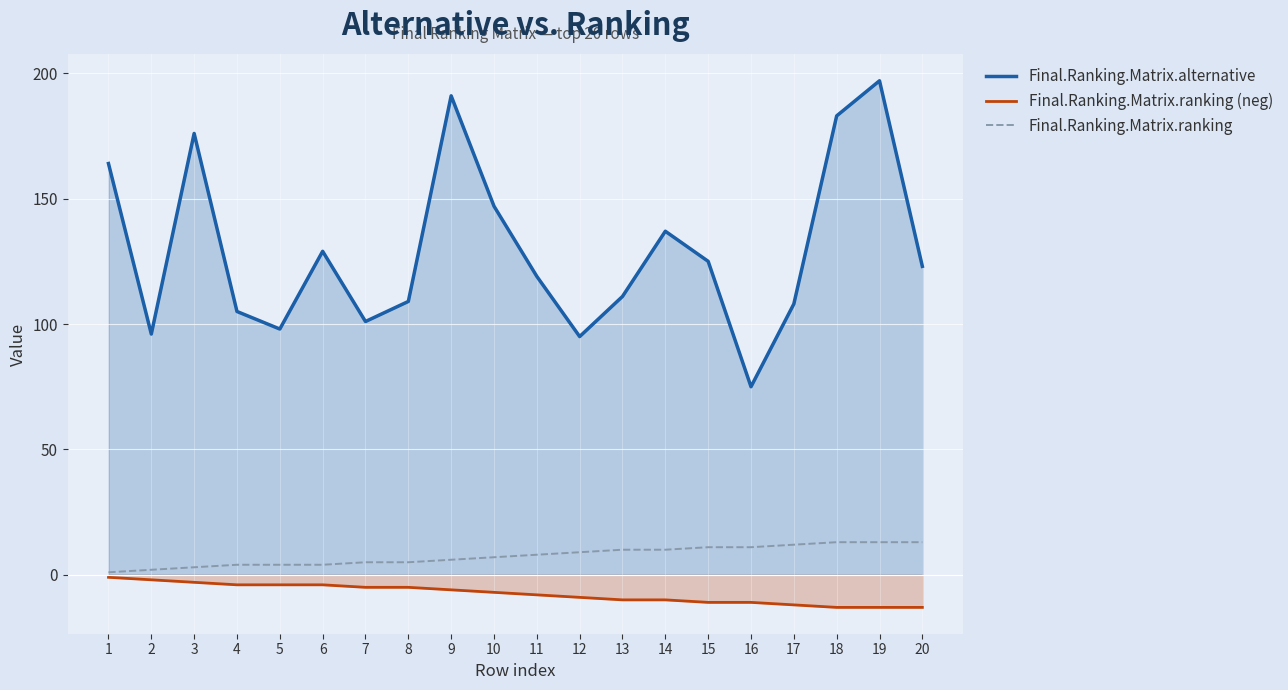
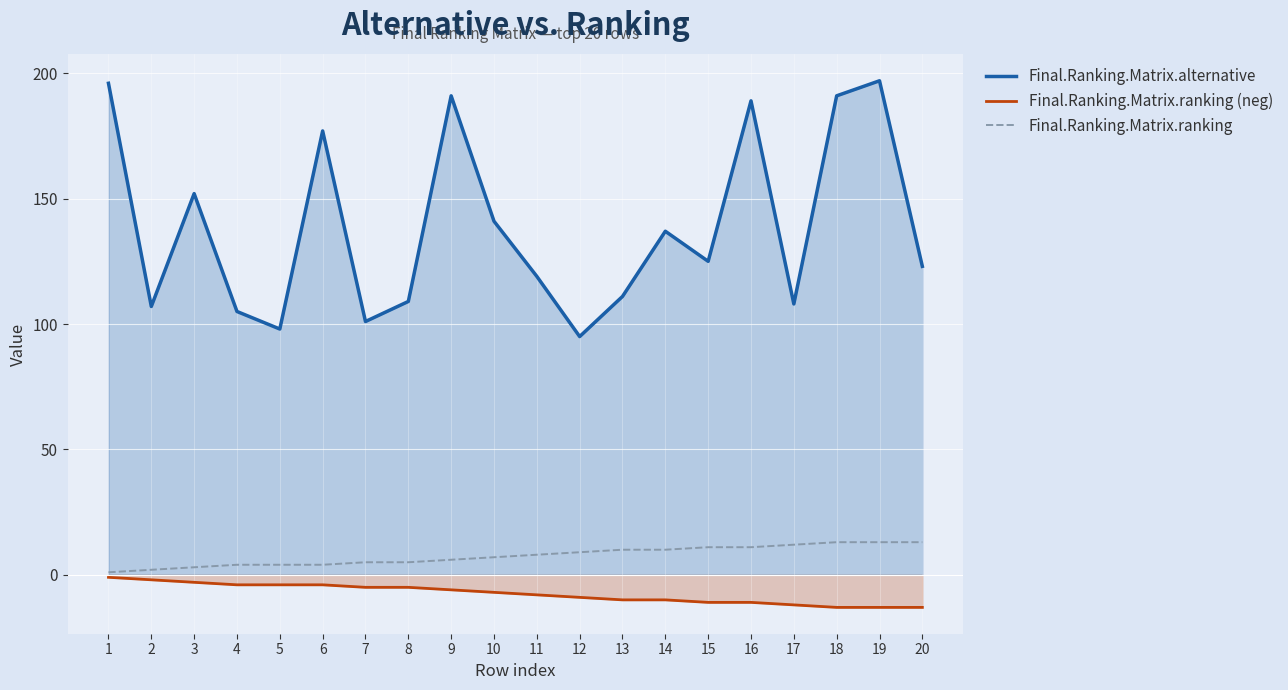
  {
    "Final.Ranking.Matrix.alternative": {
-     "1": 164,
-     "2": 96,
-     "3": 176,
+     "1": 196,
+     "2": 107,
+     "3": 152,
      "4": 105,
      "5": 98,
-     "6": 129,
+     "6": 177,
      "7": 101,
      "8": 109,
      "9": 191,
-     "10": 147,
+     "10": 141,
      "11": 119,
      "12": 95,
      "13": 111,
      "14": 137,
      "15": 125,
-     "16": 75,
+     "16": 189,
      "17": 108,
-     "18": 183,
+     "18": 191,
      "19": 197,
      "20": 123
    },
    "Final.Ranking.Matrix.ranking": {
      "2": 2,
      "3": 3,
      "4": 4,
      "5": 4,
      "6": 4,
      "7": 5,
      "8": 5,
      "9": 6,
      "10": 7,
      "11": 8,
      "12": 9,
      "13": 10,
      "14": 10,
      "15": 11,
      "16": 11,
      "17": 12,
      "18": 13,
      "19": 13,
      "20": 13
    }
  }
